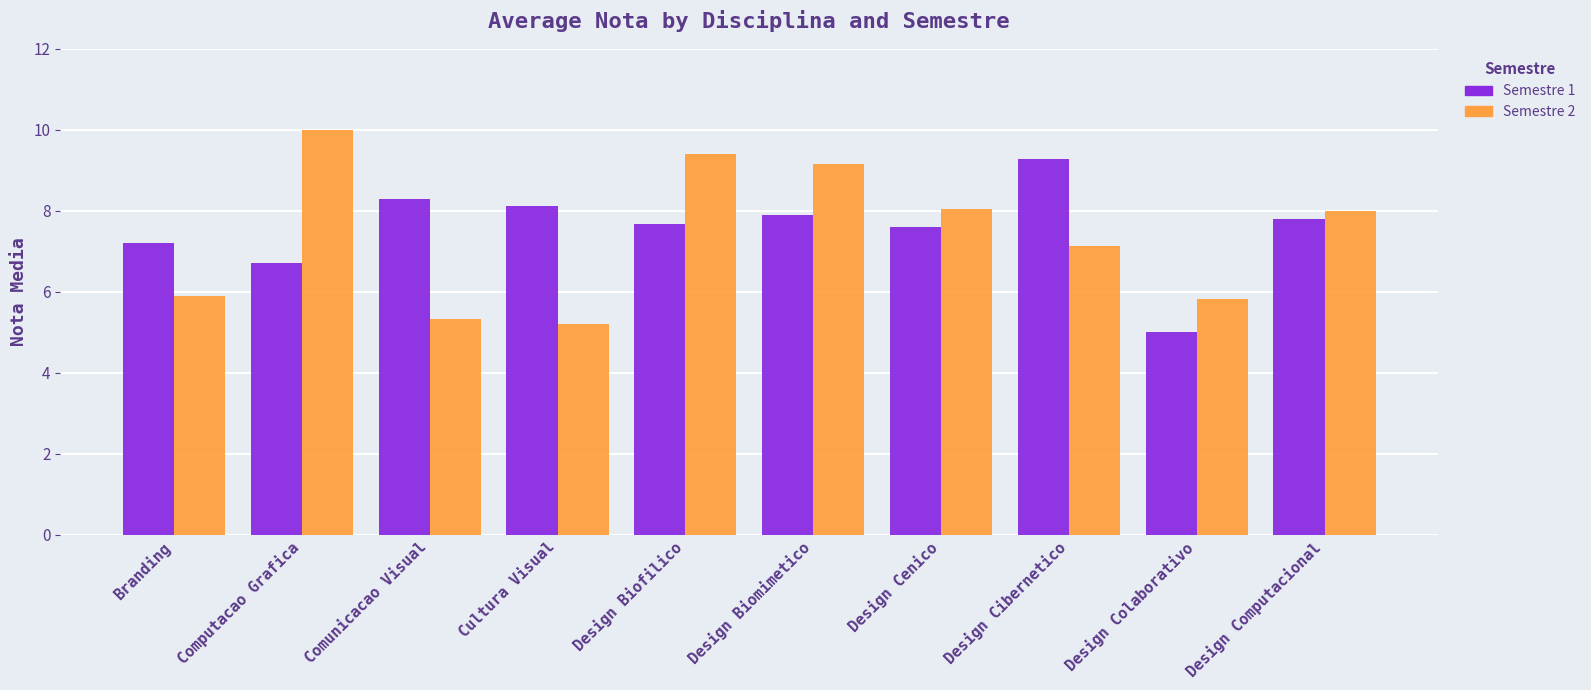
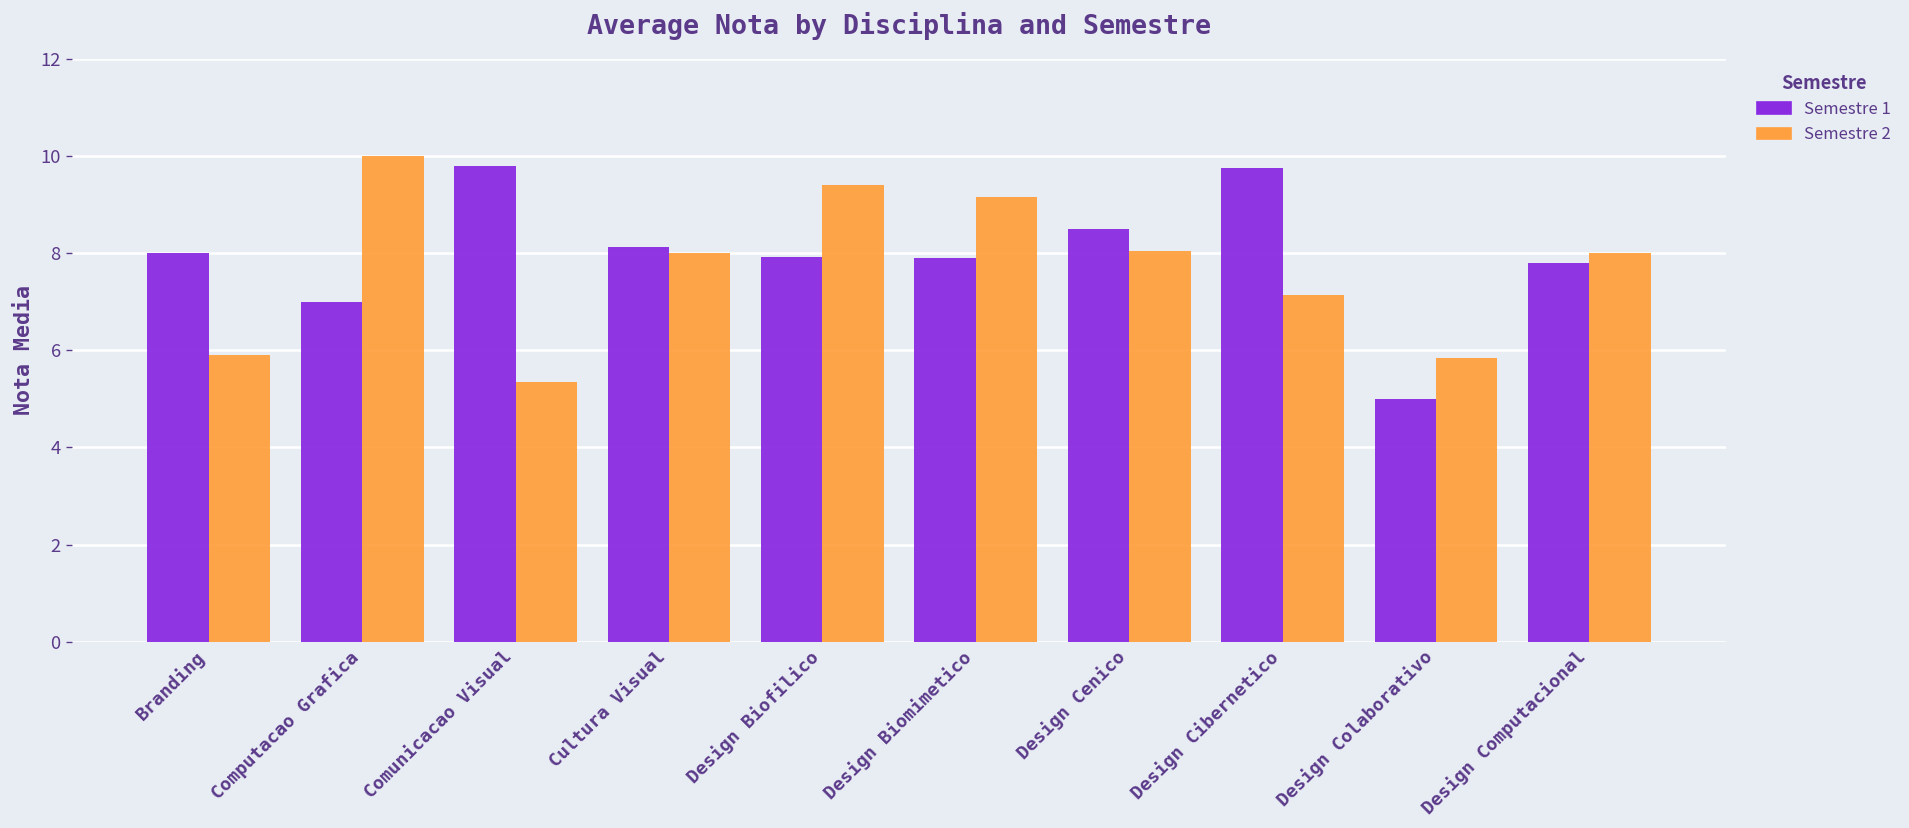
  {
    "Semestre 1": {
-     "Branding": 7.2,
-     "Computacao Grafica": 6.7,
-     "Comunicacao Visual": 8.3,
+     "Branding": 8.0,
+     "Computacao Grafica": 7.0,
+     "Comunicacao Visual": 9.8,
      "Cultura Visual": 8.1,
-     "Design Biofilico": 7.7,
+     "Design Biofilico": 7.9,
      "Design Biomimetico": 7.9,
-     "Design Cenico": 7.6,
-     "Design Cibernetico": 9.3,
+     "Design Cenico": 8.5,
+     "Design Cibernetico": 9.8,
      "Design Colaborativo": 5.0,
      "Design Computacional": 7.8
    },
    "Semestre 2": {
      "Branding": 5.9,
      "Computacao Grafica": 10.0,
      "Comunicacao Visual": 5.3,
-     "Cultura Visual": 5.2,
+     "Cultura Visual": 8.0,
      "Design Biofilico": 9.4,
      "Design Biomimetico": 9.2,
      "Design Cenico": 8.1,
      "Design Cibernetico": 7.1,
      "Design Colaborativo": 5.8,
      "Design Computacional": 8.0
    }
  }
